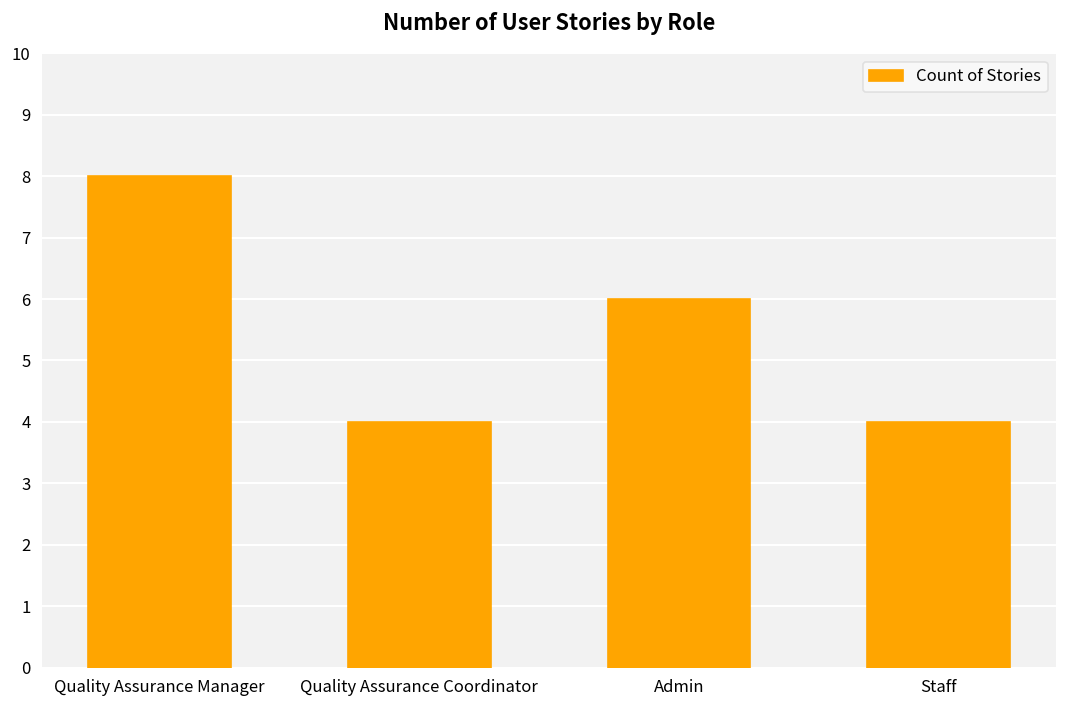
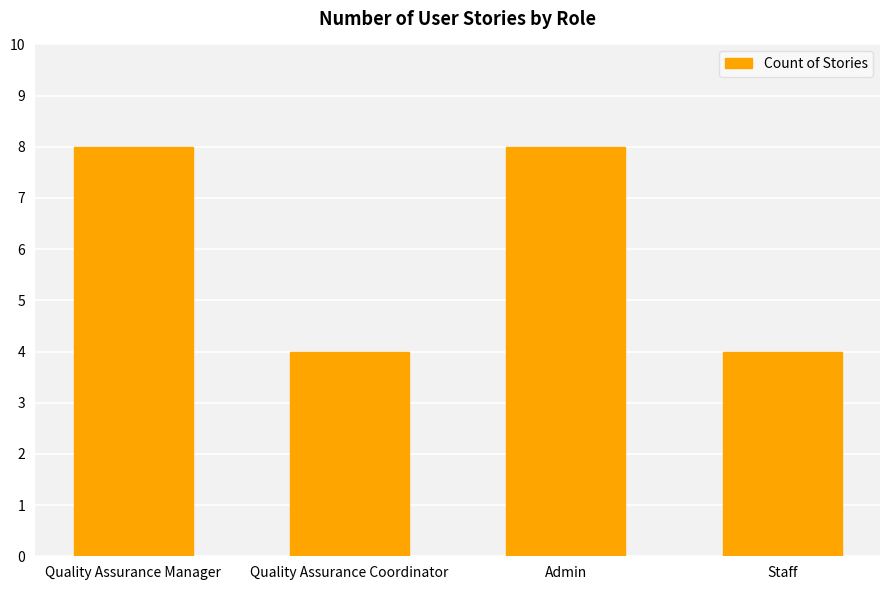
  {
    "Quality Assurance Manager": 8,
    "Quality Assurance Coordinator": 4,
-   "Admin": 6,
+   "Admin": 8,
    "Staff": 4
  }
